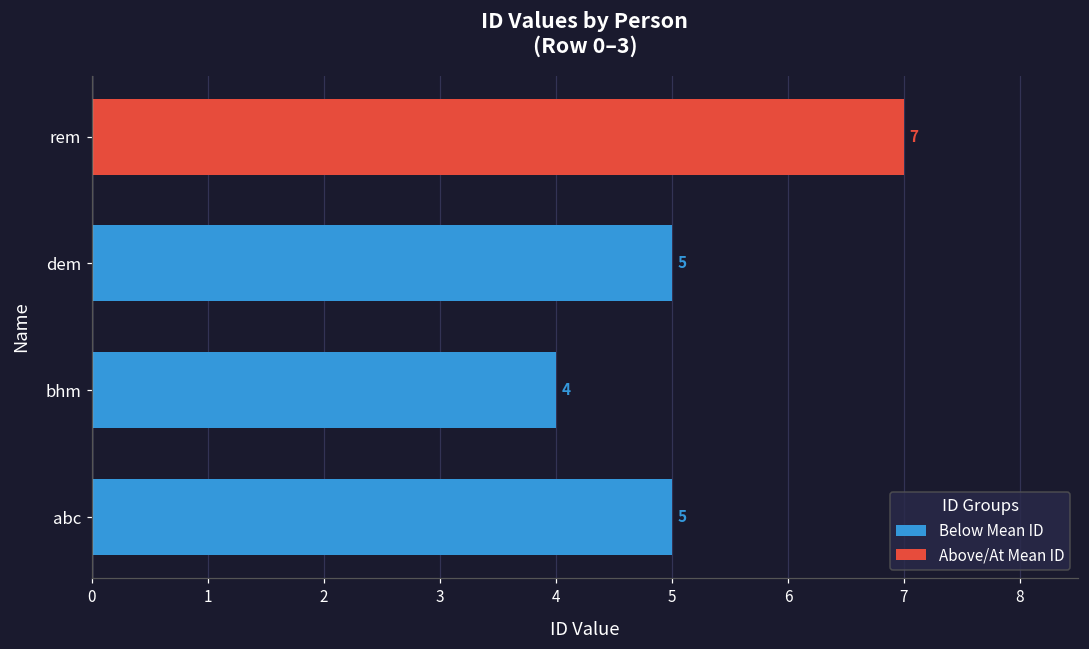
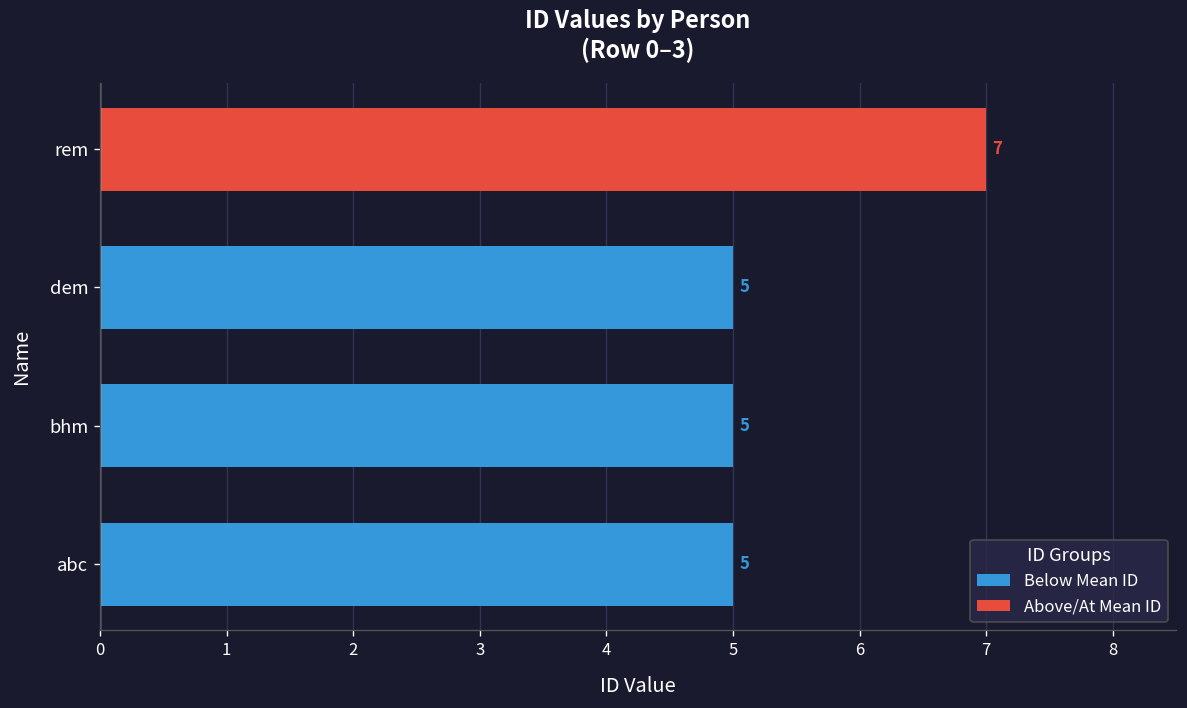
  {
    "rem": 7,
    "dem": 5,
-   "bhm": 4,
+   "bhm": 5,
    "abc": 5
  }
